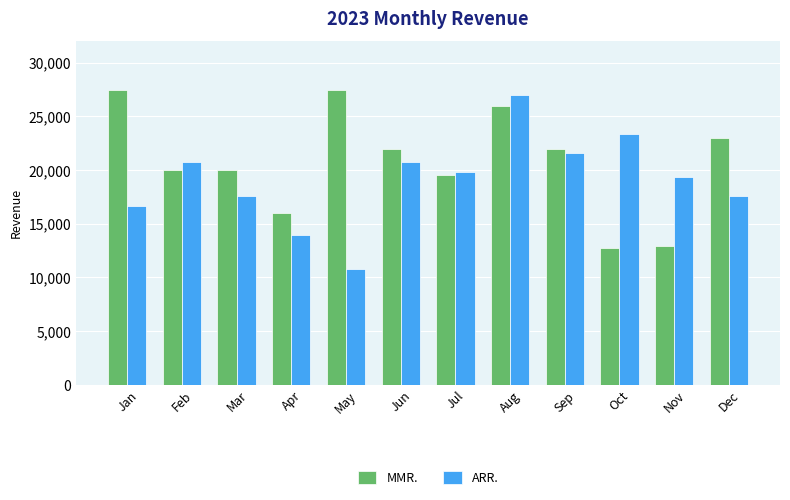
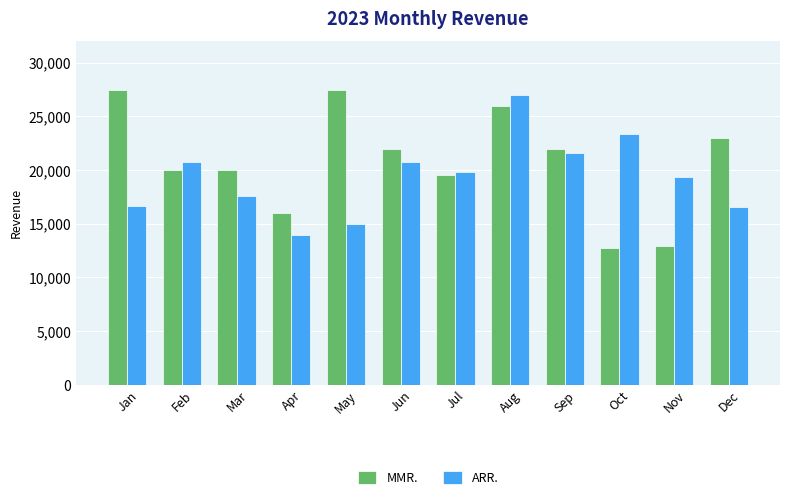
  {
    "MMR.": {
      "Jan": "27,500",
      "Feb": "20,000",
      "Mar": "20,000",
      "Apr": "16,000",
      "May": "27,500",
      "Jun": "22,000",
      "Jul": "19,500",
      "Aug": "26,000",
      "Sep": "22,000",
      "Oct": "12,800",
      "Nov": "12,900",
      "Dec": "23,000"
    },
    "ARR.": {
      "Jan": "16,700",
      "Feb": "20,700",
      "Mar": "17,600",
      "Apr": "14,000",
-     "May": "10,800",
+     "May": "15,000",
      "Jun": "20,700",
      "Jul": "19,800",
      "Aug": "27,000",
      "Sep": "21,600",
      "Oct": "23,400",
      "Nov": "19,400",
-     "Dec": "17,600"
+     "Dec": "16,500"
    }
  }
